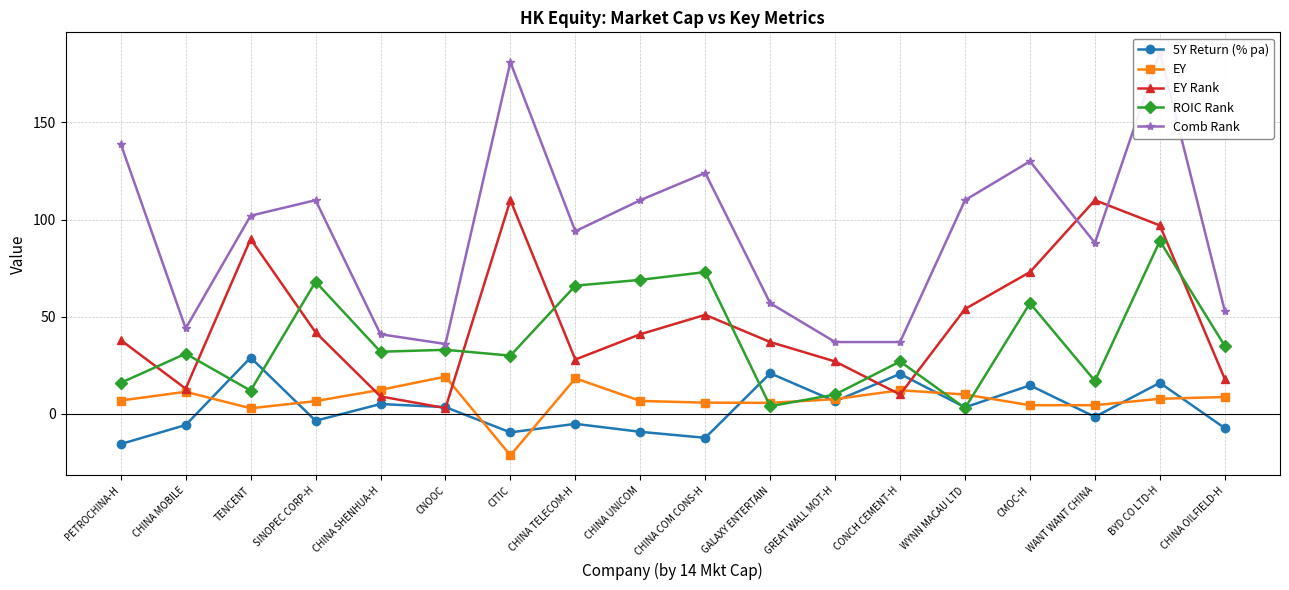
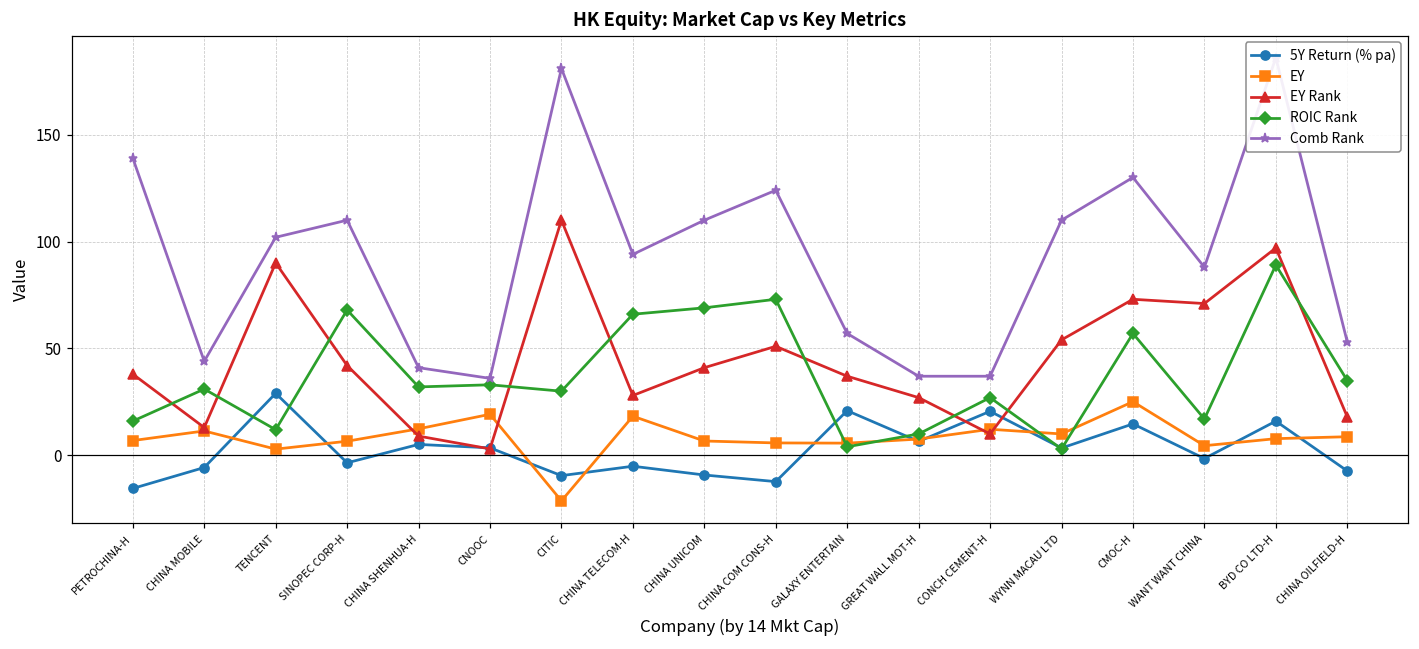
  {
    "5Y Return (% pa)": {
      "PETROCHINA-H": -16,
      "CHINA MOBILE": -6,
      "TENCENT": 29,
      "SINOPEC CORP-H": -4,
      "CHINA SHENHUA-H": 5,
      "CITIC": -10,
      "CHINA TELECOM-H": -5,
      "CHINA UNICOM": -9,
      "CHINA COM CONS-H": -12,
      "GALAXY ENTERTAIN": 21,
      "CONCH CEMENT-H": 21,
      "CMOC-H": 15,
      "WANT WANT CHINA": -2,
      "BYD CO LTD-H": 16,
      "CHINA OILFIELD-H": -7
    },
    "EY": {
      "PETROCHINA-H": 7,
      "CHINA MOBILE": 11,
      "TENCENT": 3,
      "SINOPEC CORP-H": 7,
      "CHINA SHENHUA-H": 12,
      "CNOOC": 19,
      "CITIC": -21,
      "CHINA TELECOM-H": 18,
      "CHINA UNICOM": 7,
      "CHINA COM CONS-H": 6,
      "GALAXY ENTERTAIN": 6,
      "CONCH CEMENT-H": 12,
      "WYNN MACAU LTD": 10,
-     "CMOC-H": 5,
+     "CMOC-H": 25,
      "WANT WANT CHINA": 5,
      "BYD CO LTD-H": 8,
      "CHINA OILFIELD-H": 9
    },
    "EY Rank": {
      "PETROCHINA-H": 38,
      "CHINA MOBILE": 13,
      "TENCENT": 90,
      "SINOPEC CORP-H": 42,
      "CHINA SHENHUA-H": 9,
      "CITIC": 110,
      "CHINA TELECOM-H": 28,
      "CHINA UNICOM": 41,
      "CHINA COM CONS-H": 51,
      "GALAXY ENTERTAIN": 37,
      "GREAT WALL MOT-H": 27,
      "CONCH CEMENT-H": 10,
      "WYNN MACAU LTD": 54,
      "CMOC-H": 73,
-     "WANT WANT CHINA": 110,
+     "WANT WANT CHINA": 71,
      "BYD CO LTD-H": 97,
      "CHINA OILFIELD-H": 18
    },
    "ROIC Rank": {
      "PETROCHINA-H": 16,
      "CHINA MOBILE": 31,
      "TENCENT": 12,
      "SINOPEC CORP-H": 68,
      "CHINA SHENHUA-H": 32,
      "CNOOC": 33,
      "CITIC": 30,
      "CHINA TELECOM-H": 66,
      "CHINA UNICOM": 69,
      "CHINA COM CONS-H": 73,
      "GALAXY ENTERTAIN": 4,
      "GREAT WALL MOT-H": 10,
      "CONCH CEMENT-H": 27,
      "CMOC-H": 57,
      "WANT WANT CHINA": 17,
      "BYD CO LTD-H": 89,
      "CHINA OILFIELD-H": 35
    },
    "Comb Rank": {
      "PETROCHINA-H": 139,
      "CHINA MOBILE": 44,
      "TENCENT": 102,
      "SINOPEC CORP-H": 110,
      "CHINA SHENHUA-H": 41,
      "CNOOC": 36,
      "CITIC": 181,
      "CHINA TELECOM-H": 94,
      "CHINA UNICOM": 110,
      "CHINA COM CONS-H": 124,
      "GALAXY ENTERTAIN": 57,
      "GREAT WALL MOT-H": 37,
      "CONCH CEMENT-H": 37,
      "WYNN MACAU LTD": 110,
      "CMOC-H": 130,
      "WANT WANT CHINA": 88,
      "CHINA OILFIELD-H": 53
    }
  }
